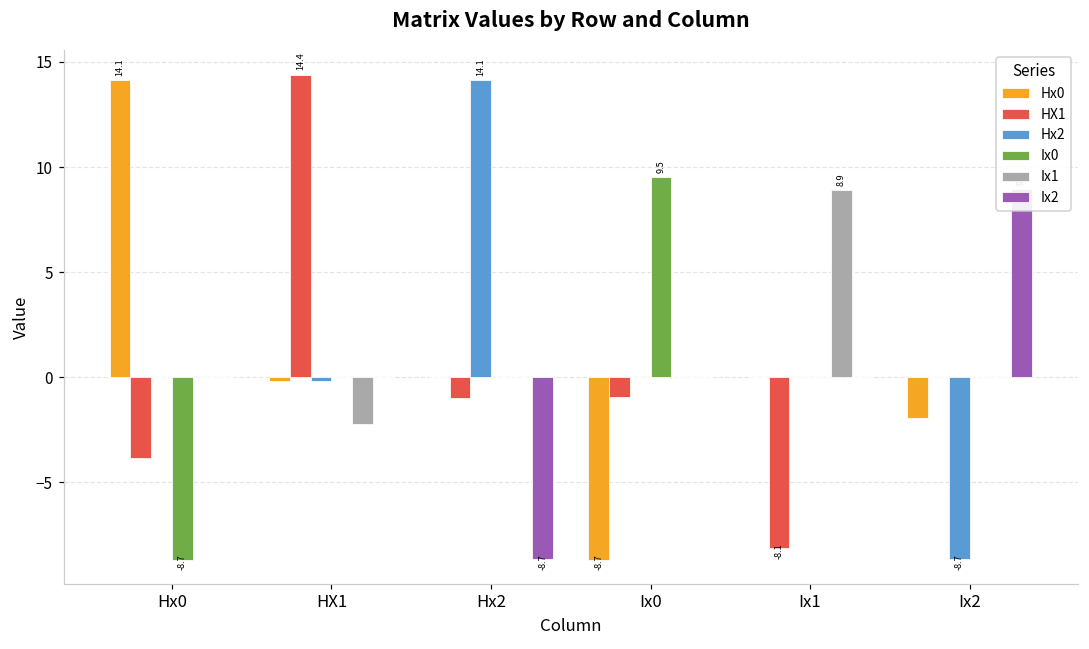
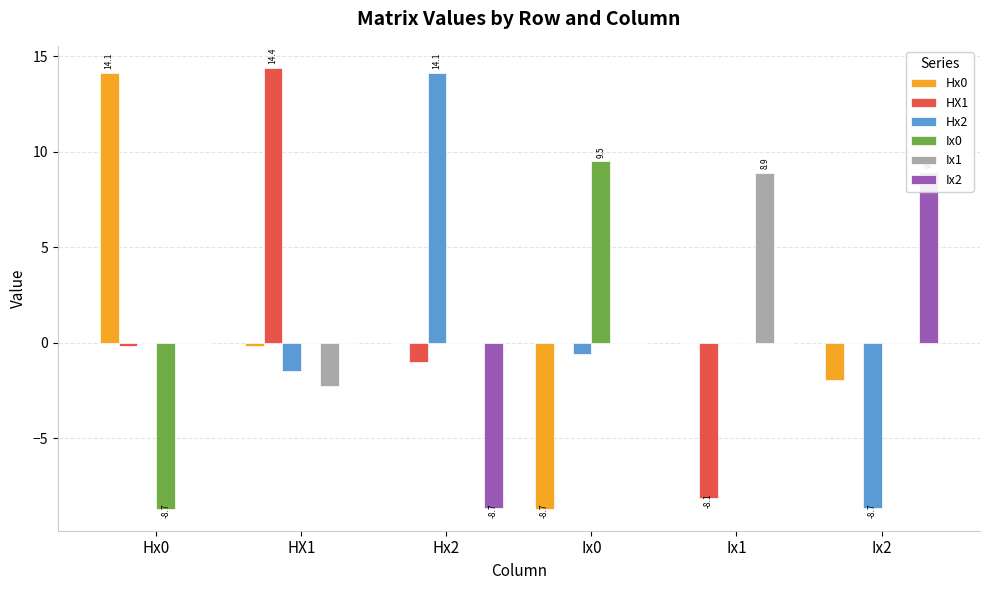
  {
    "Hx0": {
      "Hx0": 14.1,
      "Ix0": -8.7
    },
    "HX1": {
-     "Hx0": -3.9,
+     "Hx0": -0.2,
      "Hx2": -1.0,
-     "Ix0": -0.9
+     "Ix0": 0.0
    },
    "Hx2": {
-     "HX1": -0.2,
-     "Ix0": 0.0
+     "HX1": -1.5,
+     "Ix0": -0.6
    },
    "Ix0": {
      "Hx0": -8.7,
      "Ix0": 9.5
    },
    "Ix1": {
      "Ix1": 8.9
    },
    "Ix2": {
      "Hx2": -8.7
    }
  }
